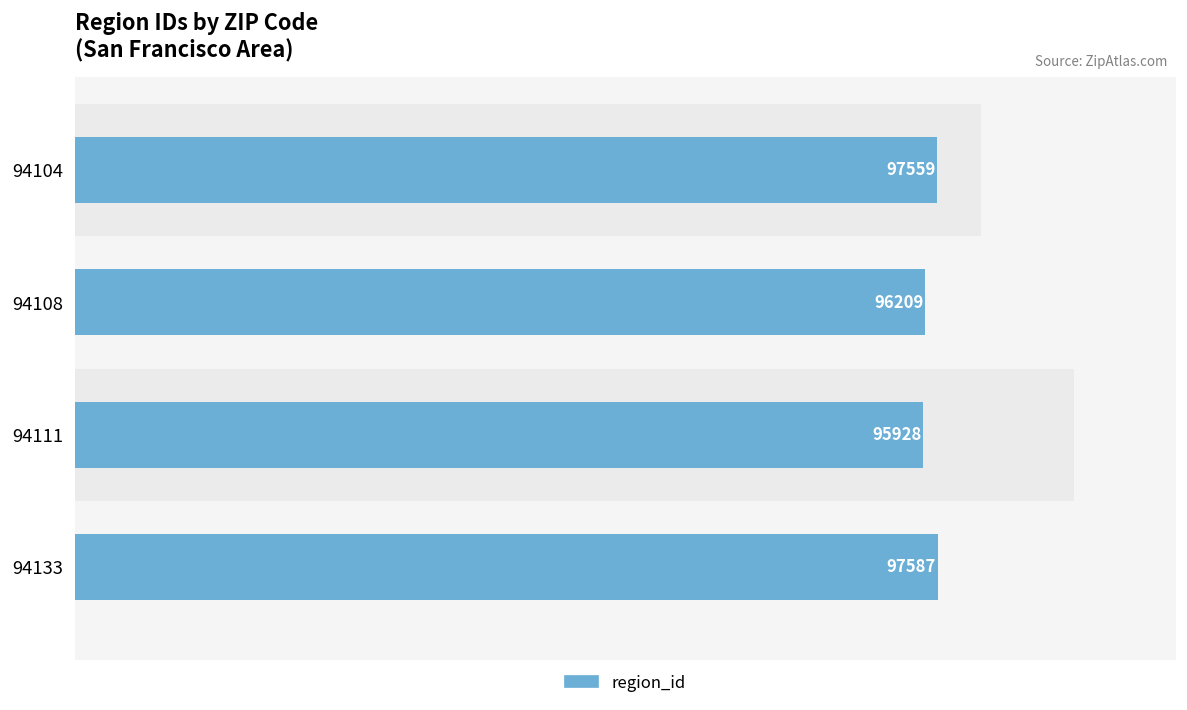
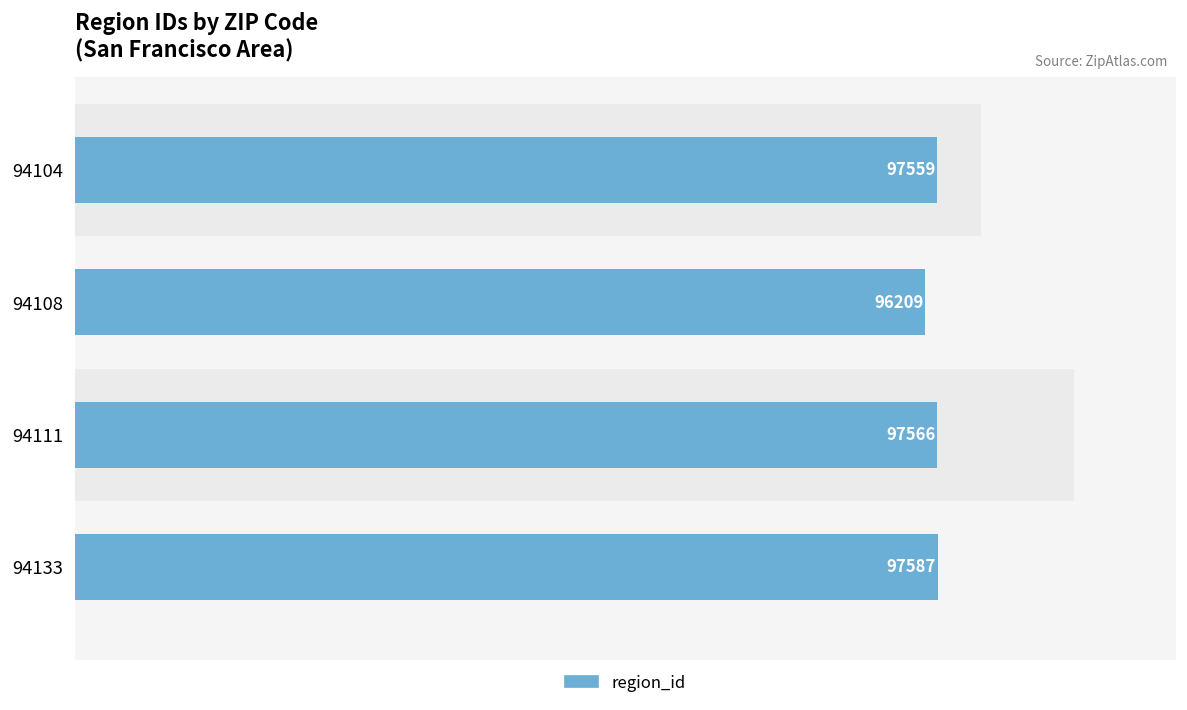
  {
    "region_id": {
-     "94111": 95928
+     "94111": 97566
    }
  }
